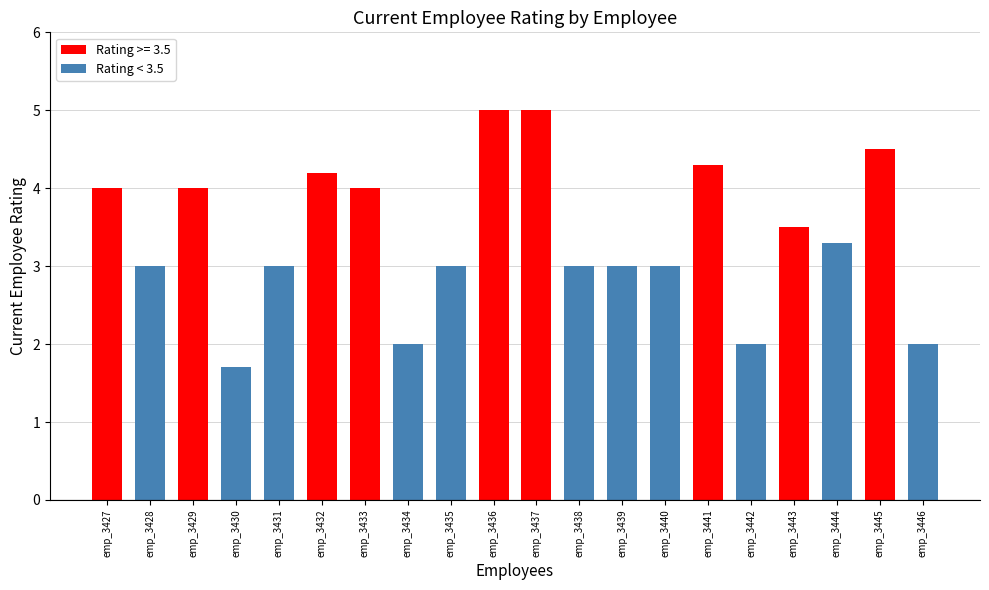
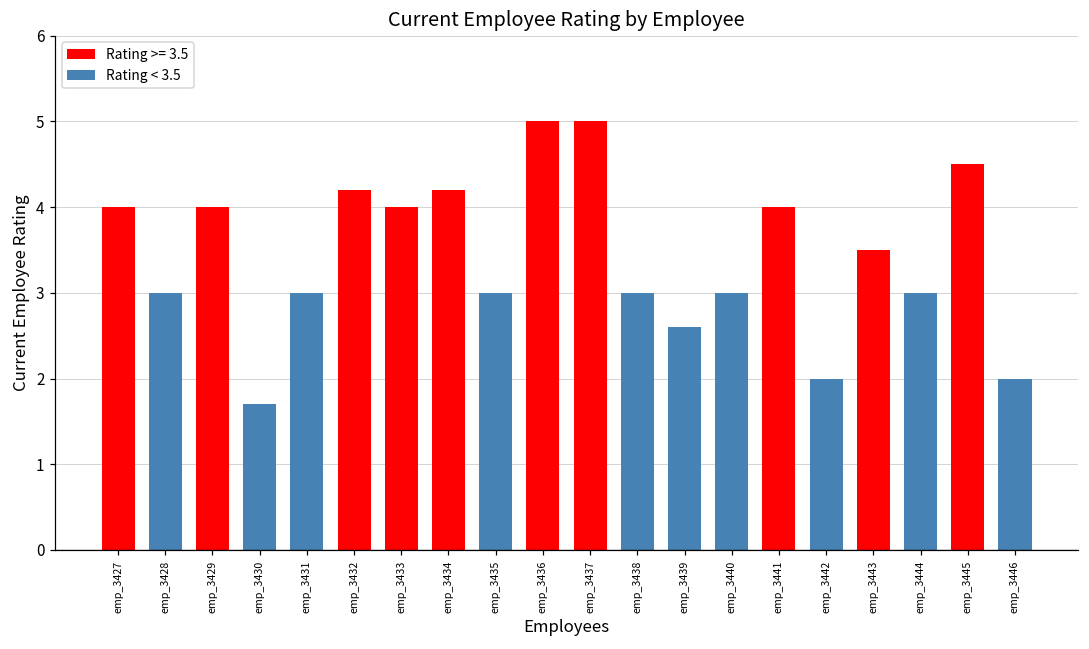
  {
    "emp_3427": 4.0,
    "emp_3428": 3.0,
    "emp_3429": 4.0,
    "emp_3430": 1.7,
    "emp_3431": 3.0,
    "emp_3432": 4.2,
    "emp_3433": 4.0,
-   "emp_3434": 2.0,
+   "emp_3434": 4.2,
    "emp_3435": 3.0,
    "emp_3436": 5.0,
    "emp_3437": 5.0,
    "emp_3438": 3.0,
-   "emp_3439": 3.0,
+   "emp_3439": 2.6,
    "emp_3440": 3.0,
-   "emp_3441": 4.3,
+   "emp_3441": 4.0,
    "emp_3442": 2.0,
    "emp_3443": 3.5,
-   "emp_3444": 3.3,
+   "emp_3444": 3.0,
    "emp_3445": 4.5,
    "emp_3446": 2.0
  }
